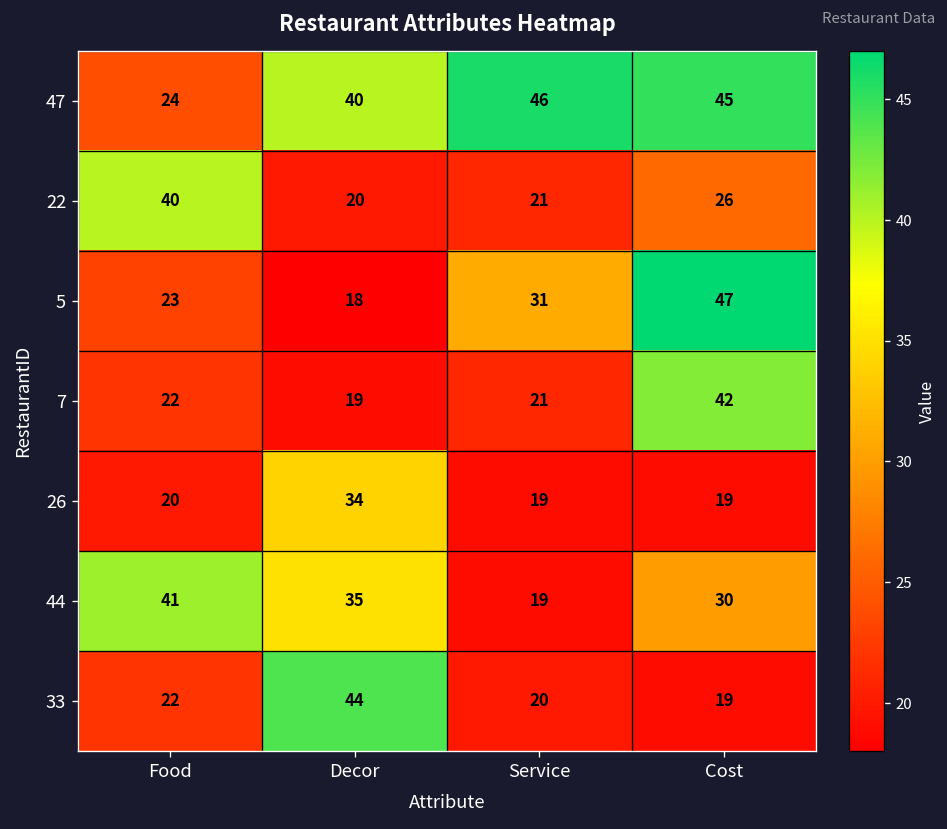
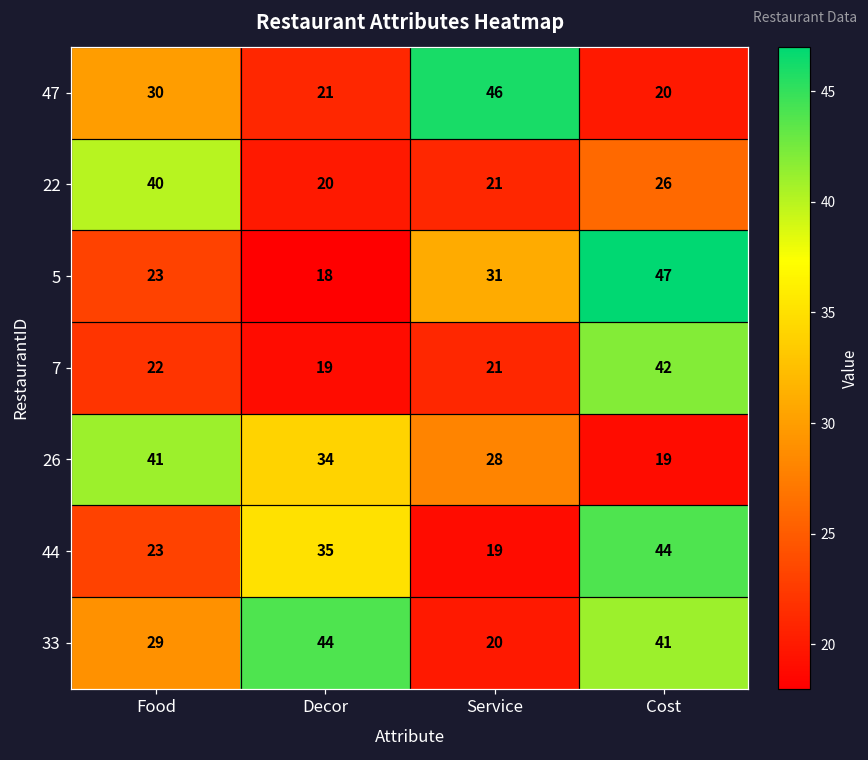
  {
    "47": {
-     "Food": 24,
-     "Decor": 40,
+     "Food": 30,
+     "Decor": 21,
      "Service": 46,
-     "Cost": 45
+     "Cost": 20
    },
    "22": {
      "Food": 40,
      "Decor": 20,
      "Service": 21,
      "Cost": 26
    },
    "5": {
      "Food": 23,
      "Decor": 18,
      "Service": 31,
      "Cost": 47
    },
    "7": {
      "Food": 22,
      "Decor": 19,
      "Service": 21,
      "Cost": 42
    },
    "26": {
-     "Food": 20,
+     "Food": 41,
      "Decor": 34,
-     "Service": 19,
+     "Service": 28,
      "Cost": 19
    },
    "44": {
-     "Food": 41,
+     "Food": 23,
      "Decor": 35,
      "Service": 19,
-     "Cost": 30
+     "Cost": 44
    },
    "33": {
-     "Food": 22,
+     "Food": 29,
      "Decor": 44,
      "Service": 20,
-     "Cost": 19
+     "Cost": 41
    }
  }
